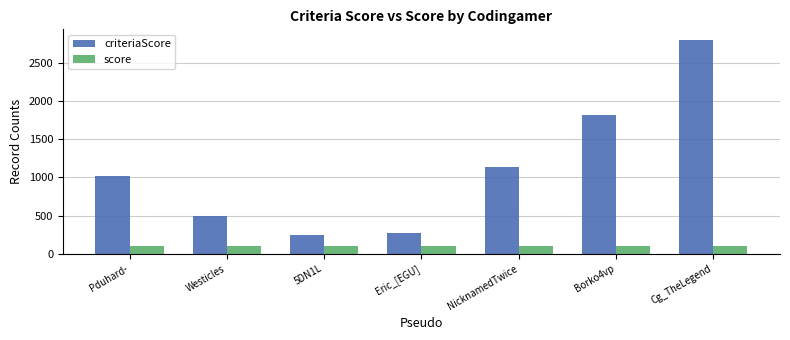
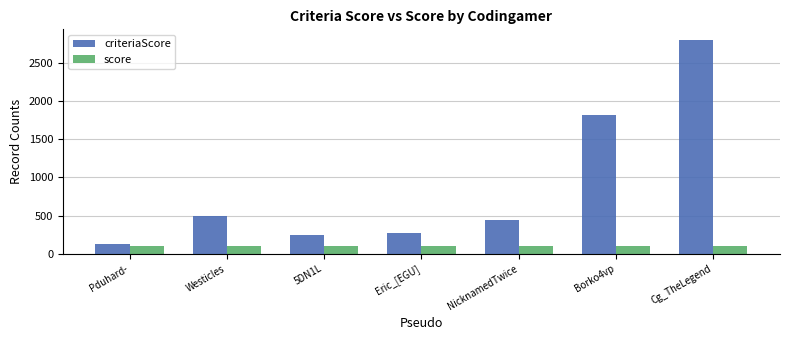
  {
    "criteriaScore": {
-     "Pduhard-": 1000,
+     "Pduhard-": 100,
      "Westicles": 500,
      "5DN1L": 200,
      "Eric_[EGU]": 300,
-     "NicknamedTwice": 1100,
+     "NicknamedTwice": 400,
      "Borko4vp": 1800,
      "Cg_TheLegend": 2800
    },
    "score": {
      "Pduhard-": 100,
      "Westicles": 100,
      "5DN1L": 100,
      "Eric_[EGU]": 100,
      "NicknamedTwice": 100,
      "Borko4vp": 100,
      "Cg_TheLegend": 100
    }
  }
